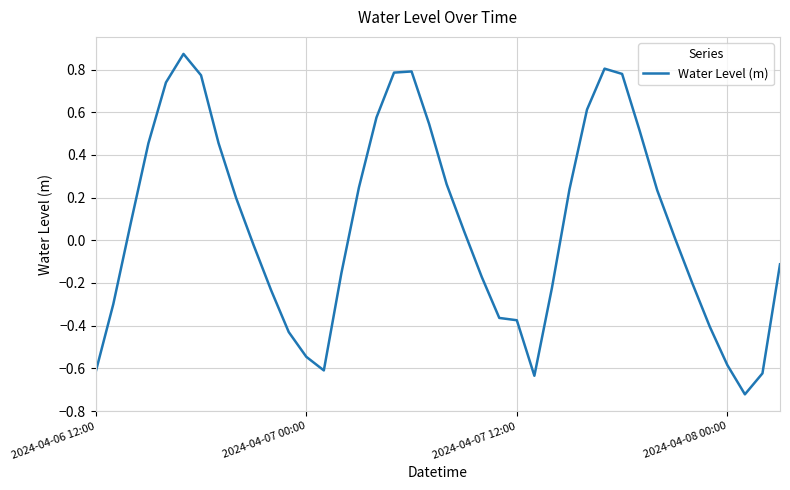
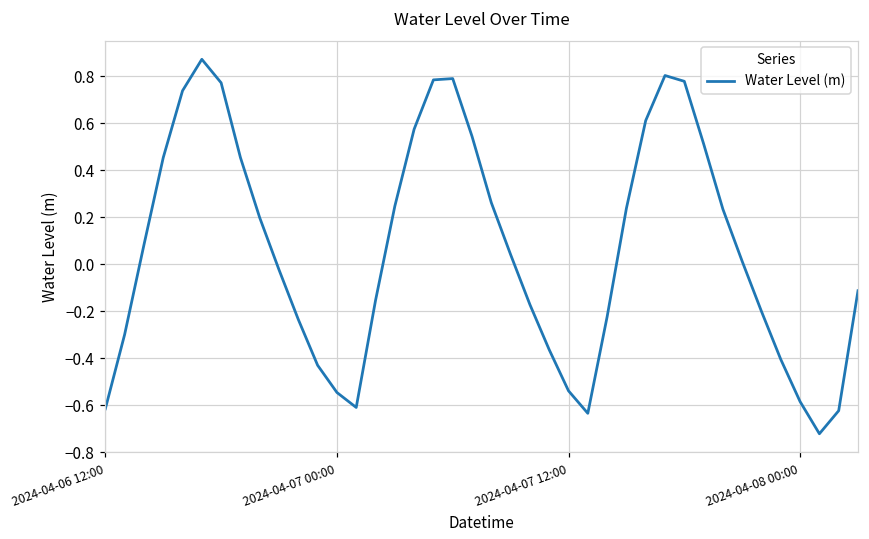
  {
    "2024-04-06 12:00": -0.62,
    "2024-04-07 00:00": -0.55,
-   "2024-04-07 12:00": -0.37,
+   "2024-04-07 12:00": -0.54,
    "2024-04-08 00:00": -0.58
  }
